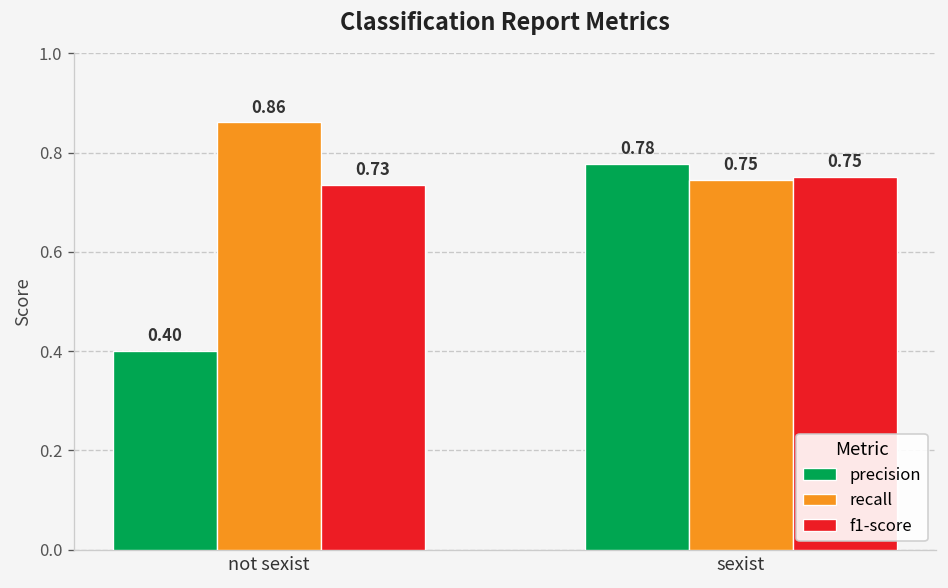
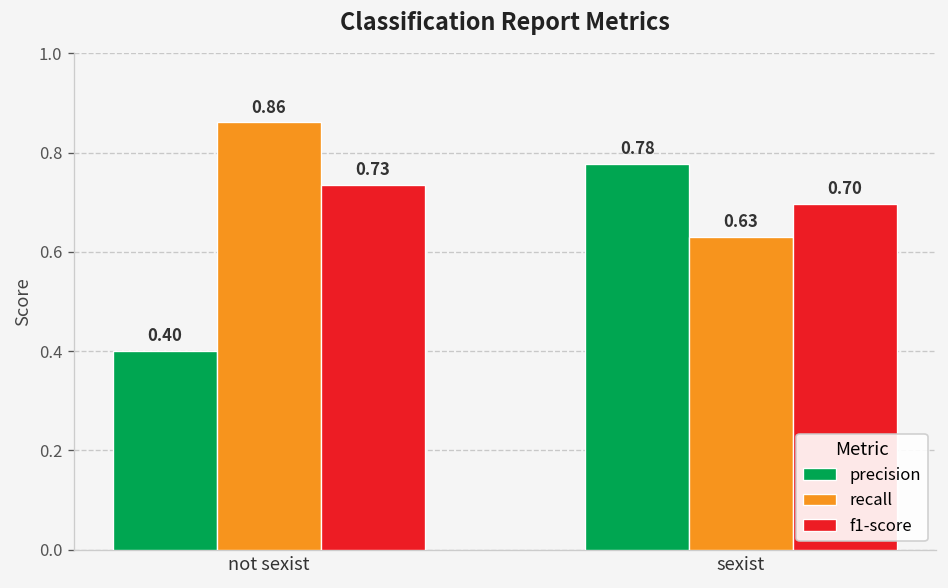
  {
    "precision": {
      "not sexist": 0.40,
      "sexist": 0.78
    },
    "recall": {
      "not sexist": 0.86,
-     "sexist": 0.75
+     "sexist": 0.63
    },
    "f1-score": {
      "not sexist": 0.73,
-     "sexist": 0.75
+     "sexist": 0.70
    }
  }
